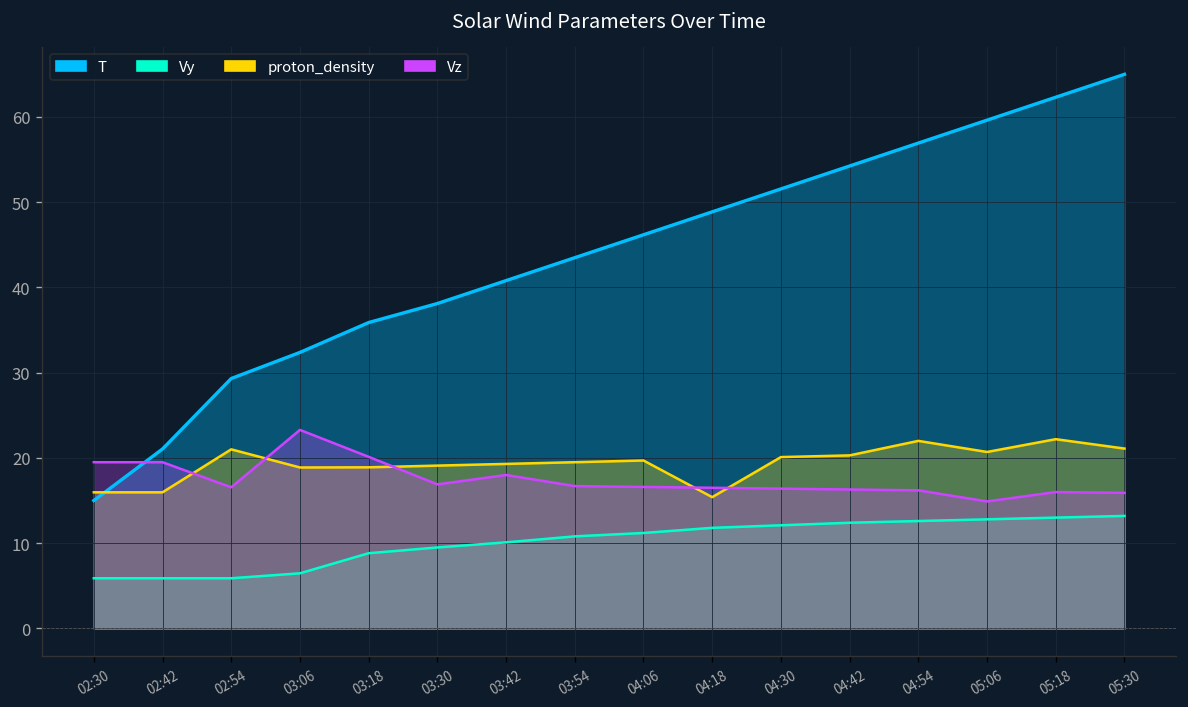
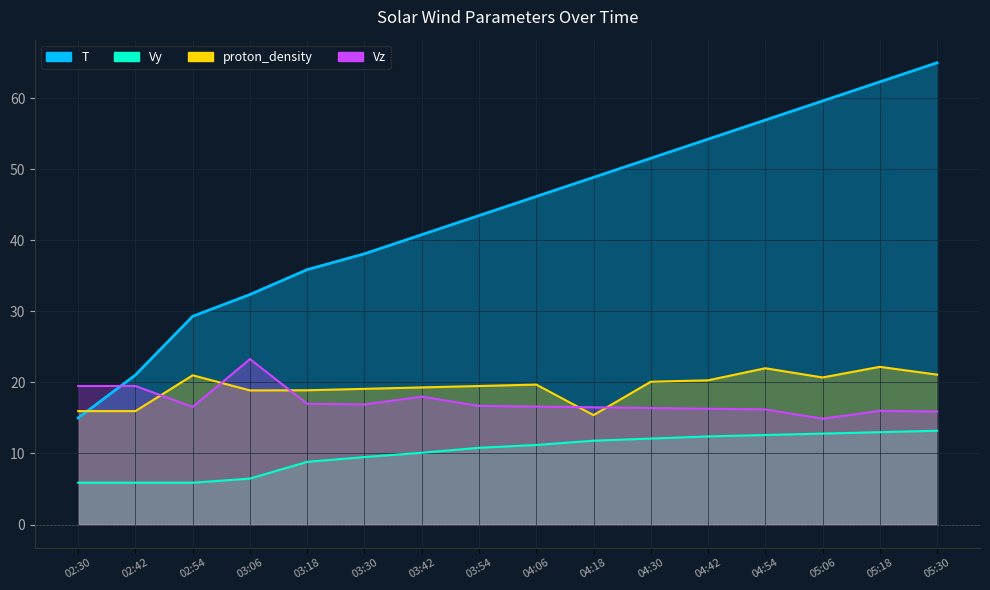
  {
    "proton_density": {
      "02:30": 16,
      "02:42": 16,
      "02:54": 21,
      "03:06": 19,
      "03:18": 19,
      "03:30": 19,
      "03:42": 19,
      "03:54": 20,
      "04:06": 20,
      "04:18": 15,
      "04:30": 20,
      "04:42": 20,
      "04:54": 22,
      "05:06": 21,
      "05:18": 22,
      "05:30": 21
    },
    "Vz": {
      "02:30": 20,
      "02:42": 20,
      "02:54": 17,
      "03:06": 23,
-     "03:18": 20,
+     "03:18": 17,
      "03:30": 17,
      "03:42": 18,
      "03:54": 17,
      "04:06": 17,
      "04:18": 17,
      "04:30": 16,
      "04:42": 16,
      "04:54": 16,
      "05:06": 15,
      "05:18": 16,
      "05:30": 16
    }
  }
